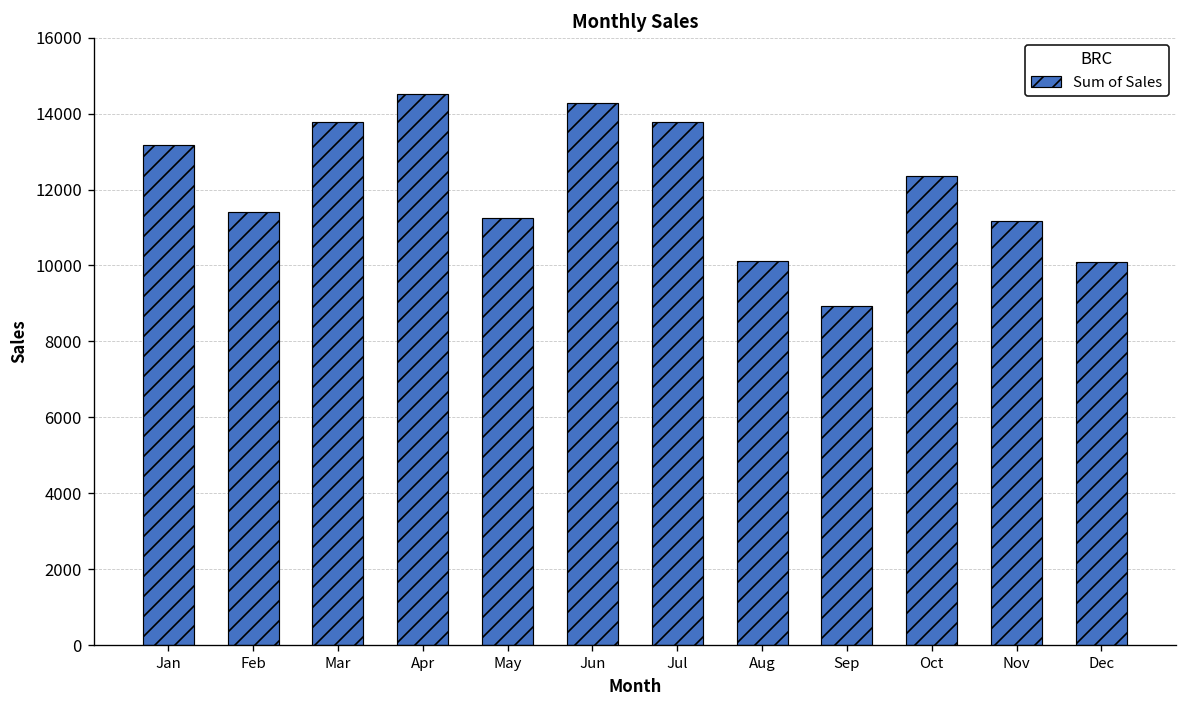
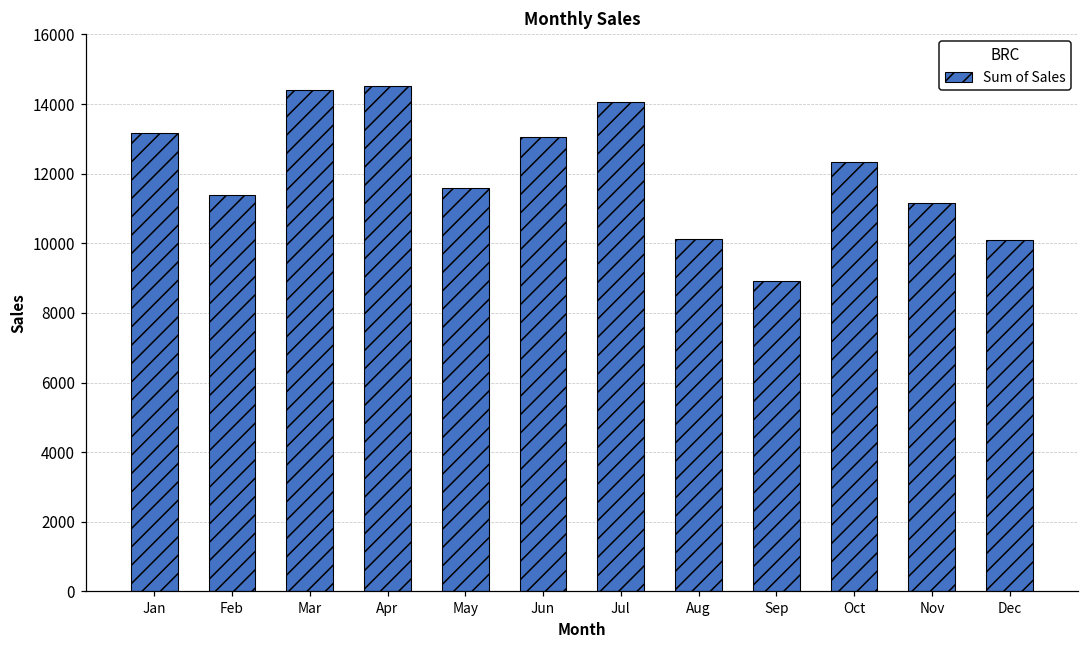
  {
    "Jan": 13200,
    "Feb": 11400,
-   "Mar": 13800,
+   "Mar": 14400,
    "Apr": 14500,
-   "May": 11300,
-   "Jun": 14300,
-   "Jul": 13800,
+   "May": 11600,
+   "Jun": 13100,
+   "Jul": 14100,
    "Aug": 10100,
    "Sep": 8900,
    "Oct": 12300,
    "Nov": 11200,
    "Dec": 10100
  }
